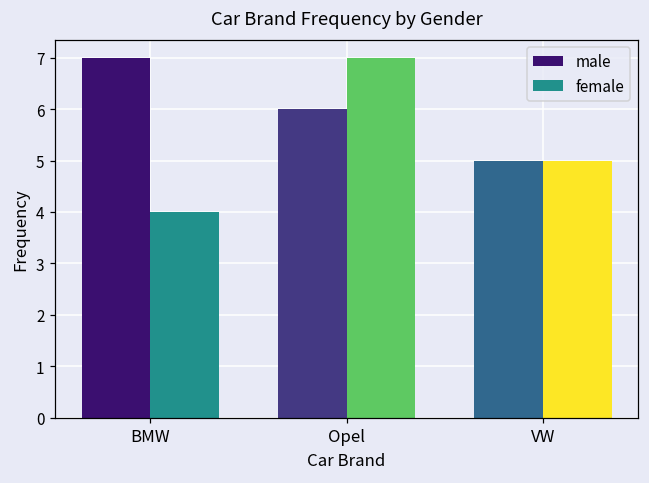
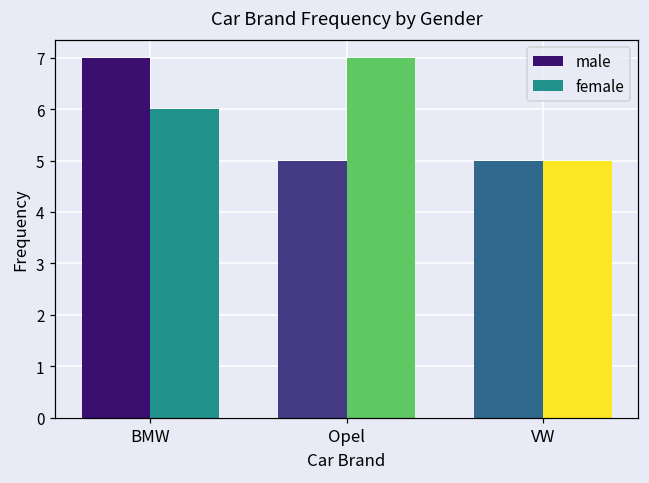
  {
    "male": {
      "BMW": 7,
-     "Opel": 6,
+     "Opel": 5,
      "VW": 5
    },
    "female": {
-     "BMW": 4,
+     "BMW": 6,
      "Opel": 7,
      "VW": 5
    }
  }
